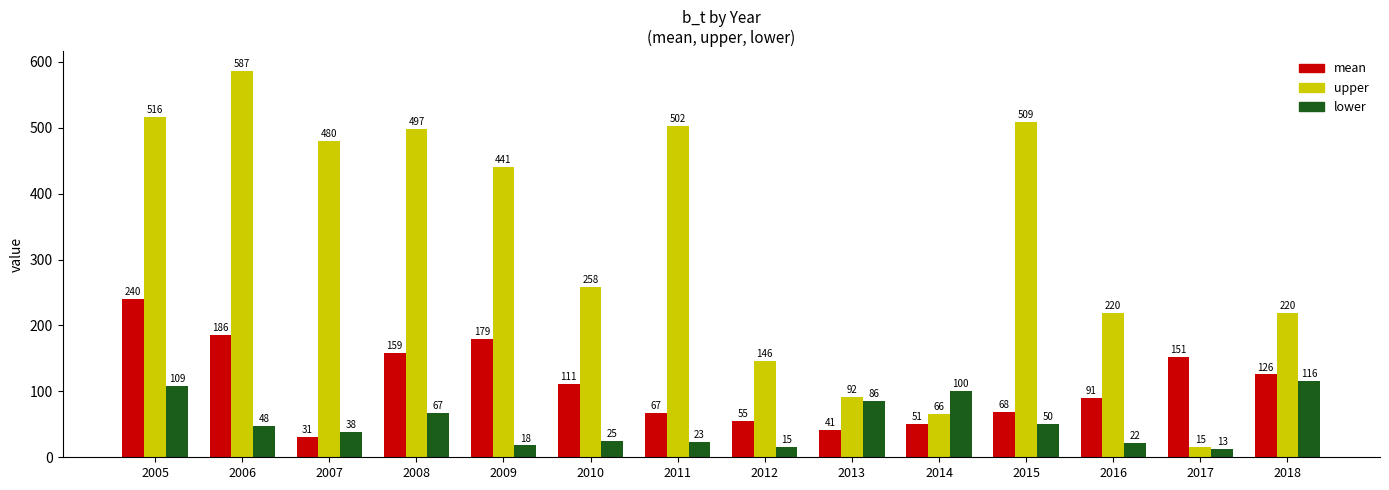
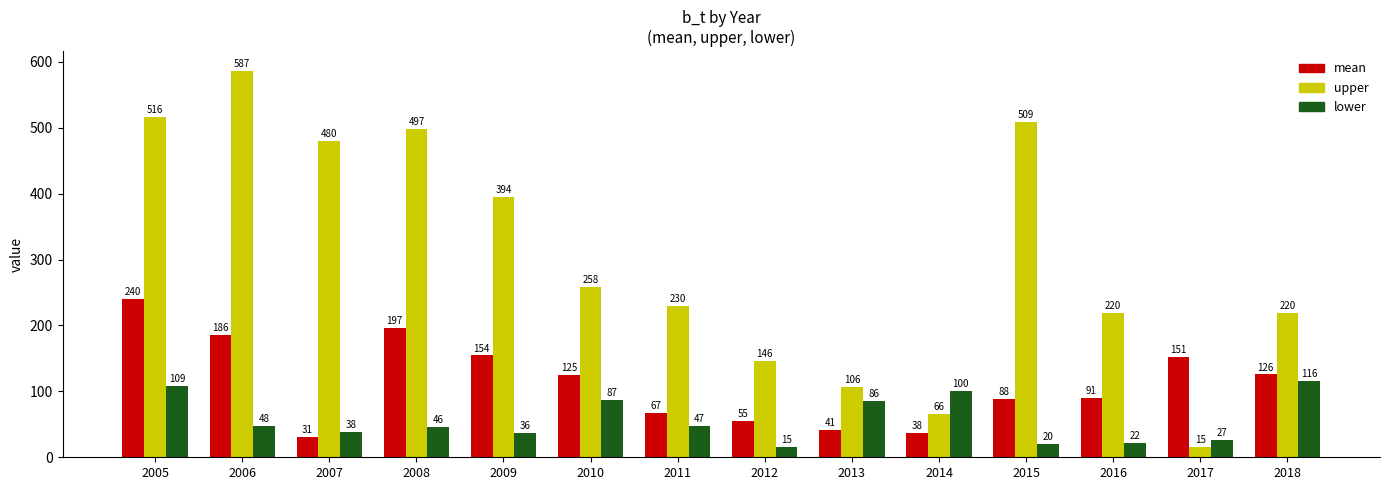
  {
    "mean": {
      "2005": 240,
      "2006": 186,
      "2007": 31,
-     "2008": 159,
-     "2009": 179,
-     "2010": 111,
+     "2008": 197,
+     "2009": 154,
+     "2010": 125,
      "2011": 67,
      "2012": 55,
      "2013": 41,
-     "2014": 51,
-     "2015": 68,
+     "2014": 38,
+     "2015": 88,
      "2016": 91,
      "2017": 151,
      "2018": 126
    },
    "upper": {
      "2005": 516,
      "2006": 587,
      "2007": 480,
      "2008": 497,
-     "2009": 441,
+     "2009": 394,
      "2010": 258,
-     "2011": 502,
+     "2011": 230,
      "2012": 146,
-     "2013": 92,
+     "2013": 106,
      "2014": 66,
      "2015": 509,
      "2016": 220,
      "2017": 15,
      "2018": 220
    },
    "lower": {
      "2005": 109,
      "2006": 48,
      "2007": 38,
-     "2008": 67,
-     "2009": 18,
-     "2010": 25,
-     "2011": 23,
+     "2008": 46,
+     "2009": 36,
+     "2010": 87,
+     "2011": 47,
      "2012": 15,
      "2013": 86,
      "2014": 100,
-     "2015": 50,
+     "2015": 20,
      "2016": 22,
-     "2017": 13,
+     "2017": 27,
      "2018": 116
    }
  }
